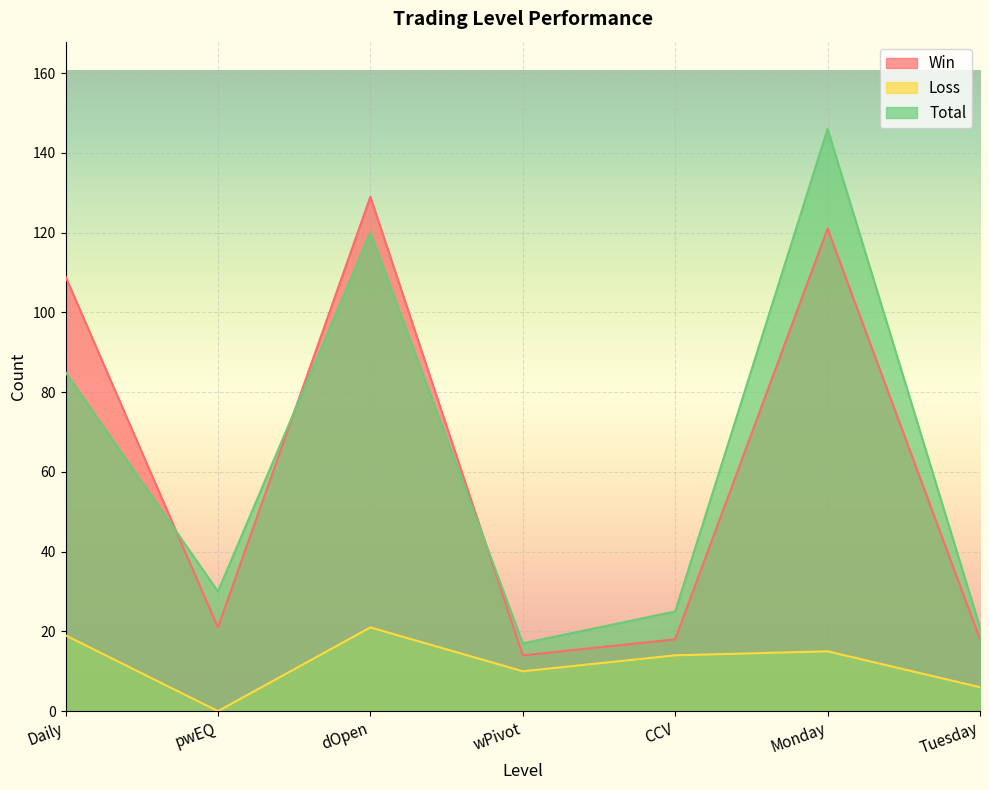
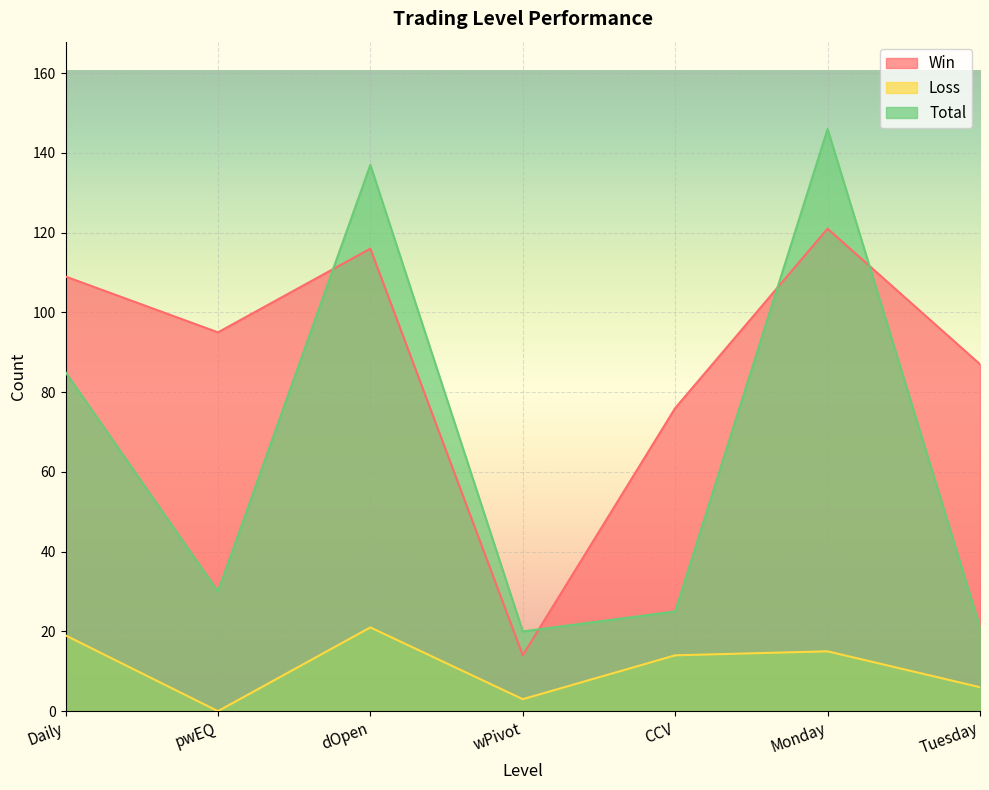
  {
    "Win": {
      "Daily": 109,
-     "pwEQ": 21,
-     "dOpen": 129,
+     "pwEQ": 95,
+     "dOpen": 116,
      "wPivot": 14,
-     "CCV": 18,
+     "CCV": 76,
      "Monday": 121,
-     "Tuesday": 18
+     "Tuesday": 87
    },
    "Loss": {
      "Daily": 19,
      "pwEQ": 0,
      "dOpen": 21,
-     "wPivot": 10,
+     "wPivot": 3,
      "CCV": 14,
      "Monday": 15,
      "Tuesday": 6
    },
    "Total": {
      "Daily": 85,
      "pwEQ": 30,
-     "dOpen": 120,
-     "wPivot": 17,
+     "dOpen": 137,
+     "wPivot": 20,
      "CCV": 25,
      "Monday": 146,
      "Tuesday": 21
    }
  }
